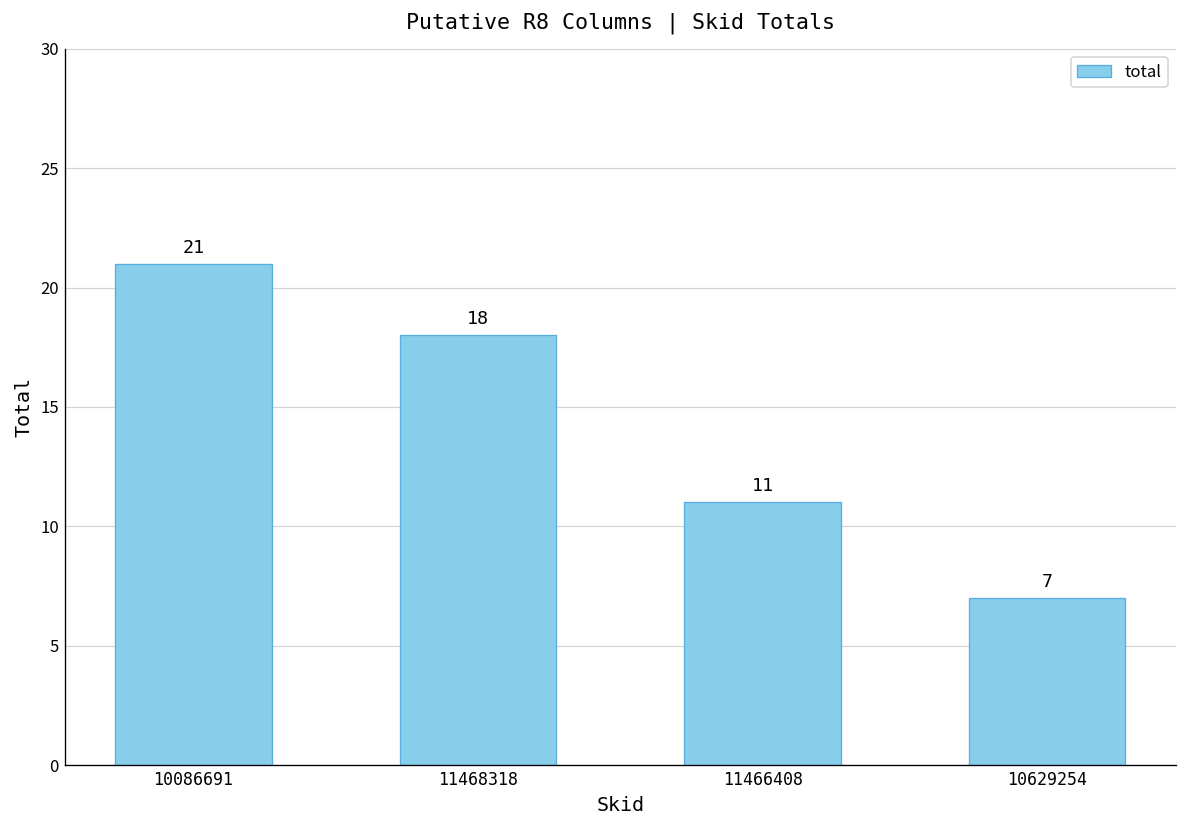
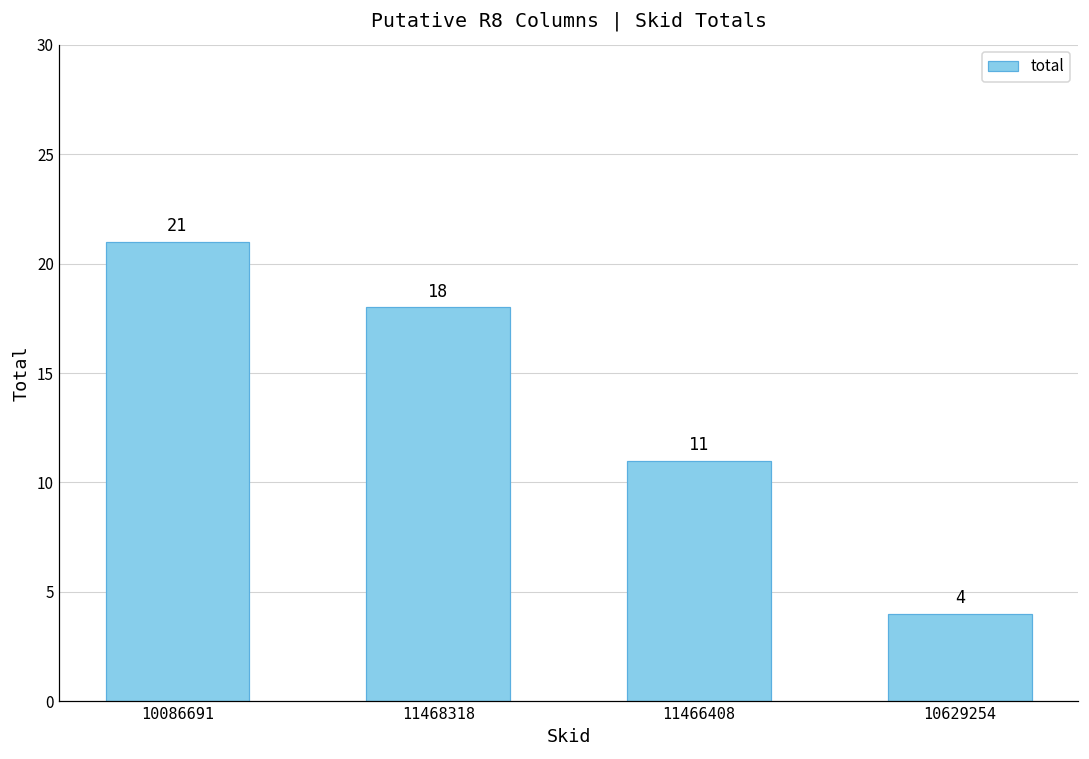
  {
    "10086691": 21,
    "11468318": 18,
    "11466408": 11,
-   "10629254": 7
+   "10629254": 4
  }
